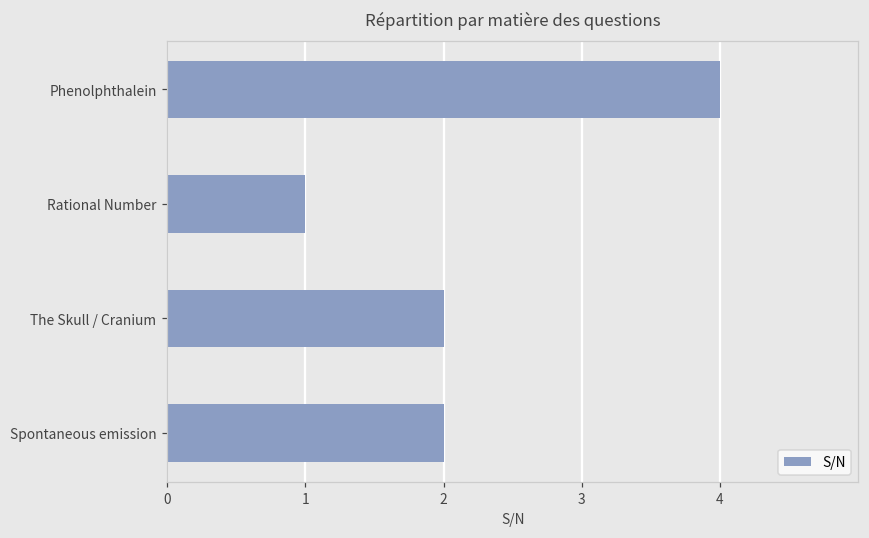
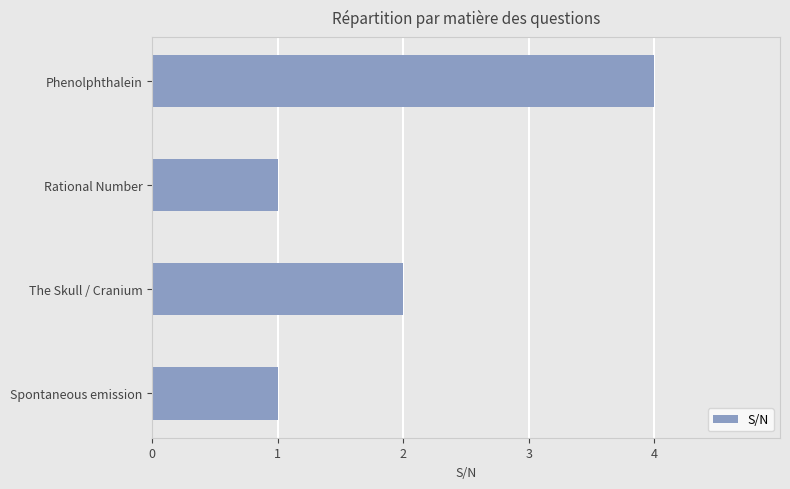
  {
    "Phenolphthalein": 4,
    "Rational Number": 1,
    "The Skull / Cranium": 2,
-   "Spontaneous emission": 2
+   "Spontaneous emission": 1
  }
